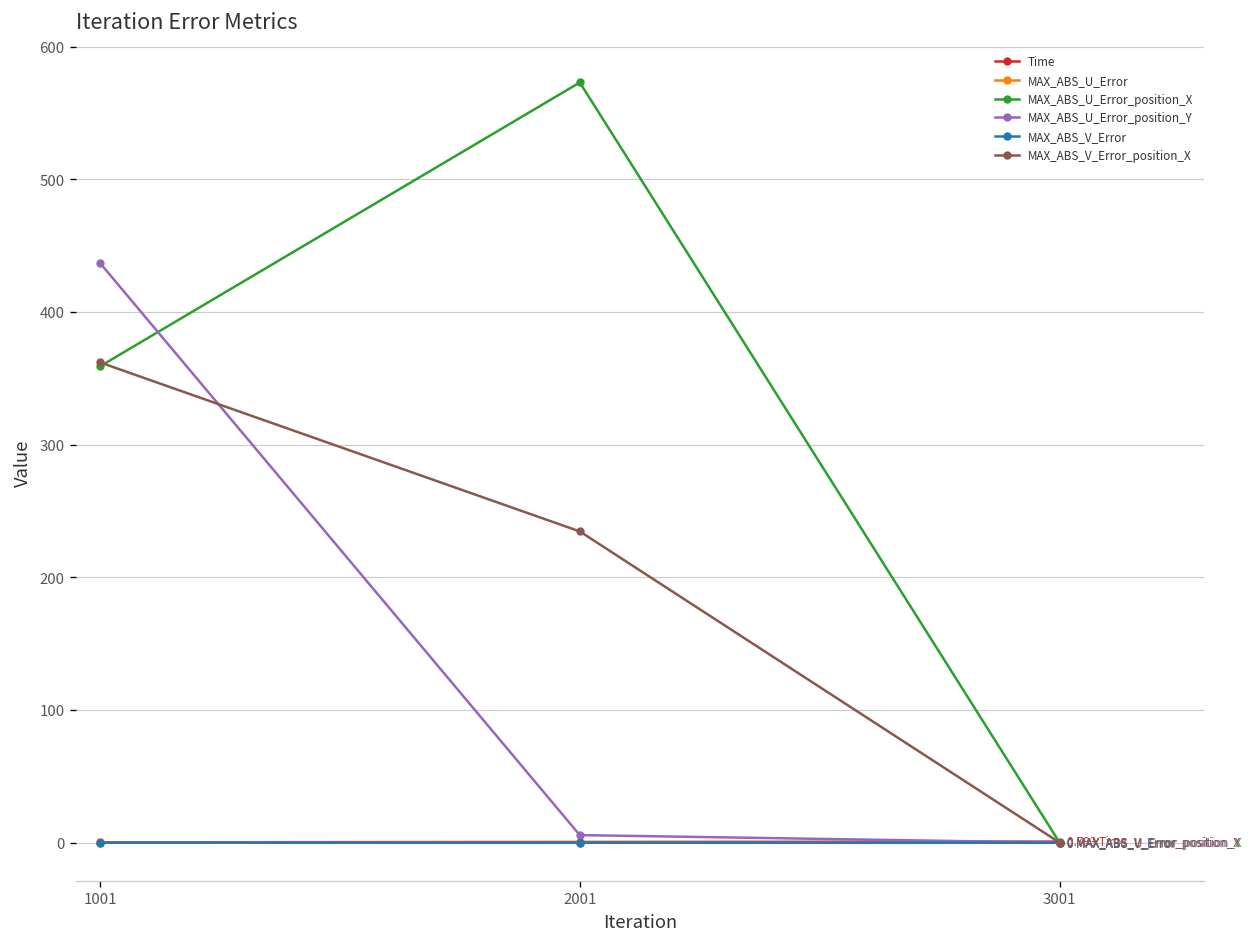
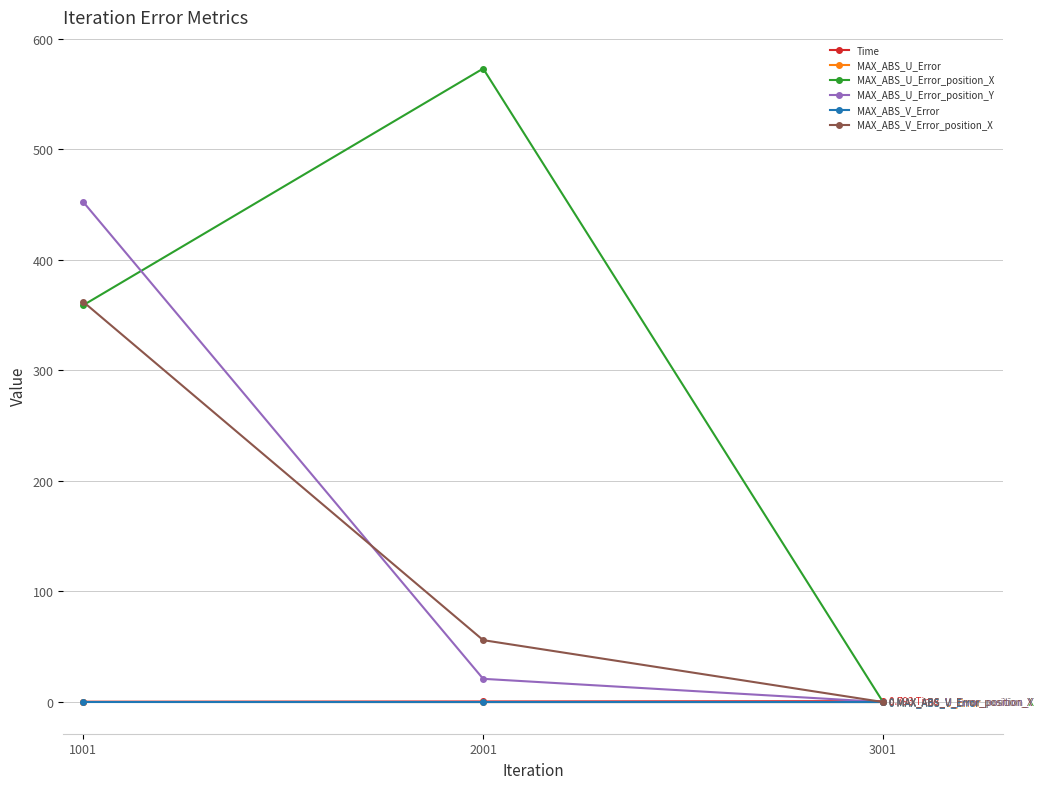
  {
    "MAX_ABS_U_Error_position_X": {
      "1001": 359,
      "2001": 573
    },
    "MAX_ABS_U_Error_position_Y": {
-     "1001": 437,
-     "2001": 6
+     "1001": 452,
+     "2001": 21
    },
    "MAX_ABS_V_Error_position_X": {
      "1001": 362,
-     "2001": 235
+     "2001": 56
    }
  }
